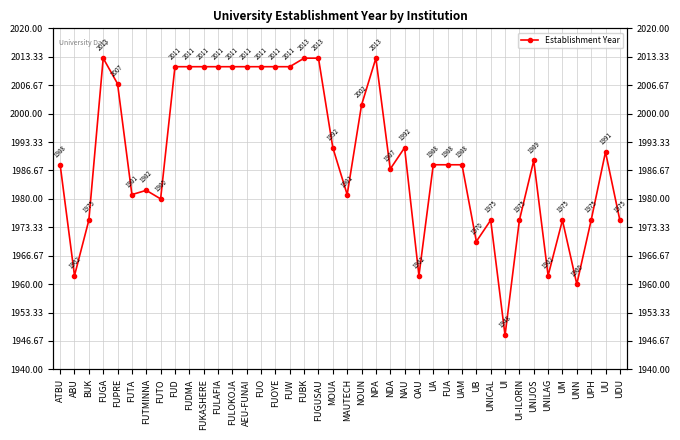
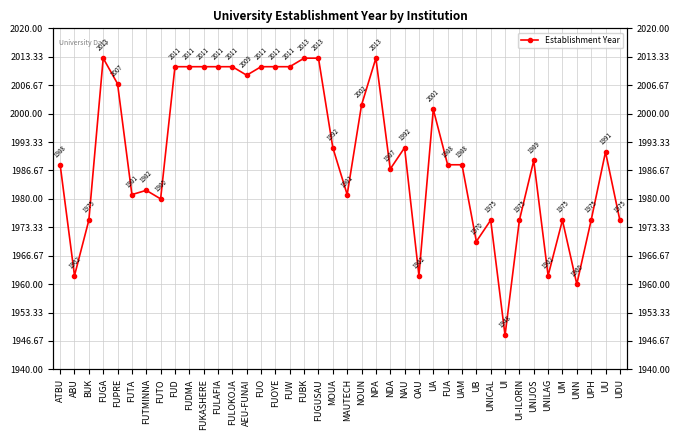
  {
    "ATBU": 1988,
    "ABU": 1962,
    "BUK": 1975,
    "FUPRE": 2007,
    "FUTA": 1981,
    "FUTMINNA": 1982,
    "FUTO": 1980,
    "FUD": 2011,
    "FUDMA": 2011,
    "FUKASHERE": 2011,
    "FULAFIA": 2011,
    "FULOKOJA": 2011,
-   "AEU-FUNAI": 2011,
+   "AEU-FUNAI": 2009,
    "FUO": 2011,
    "FUOYE": 2011,
    "FUW": 2011,
    "FUBK": 2013,
    "FUGUSAU": 2013,
    "MOUA": 1992,
    "MAUTECH": 1981,
    "NOUN": 2002,
    "NPA": 2013,
    "NDA": 1987,
    "NAU": 1992,
    "OAU": 1962,
-   "UA": 1988,
+   "UA": 2001,
    "FUA": 1988,
    "UAM": 1988,
    "UB": 1970,
    "UNICAL": 1975,
    "UI": 1948,
    "UI-ILORIN": 1975,
    "UNIJOS": 1989,
    "UNILAG": 1962,
    "UM": 1975,
    "UNN": 1960,
    "UPH": 1975,
    "UU": 1991,
    "UDU": 1975
  }
